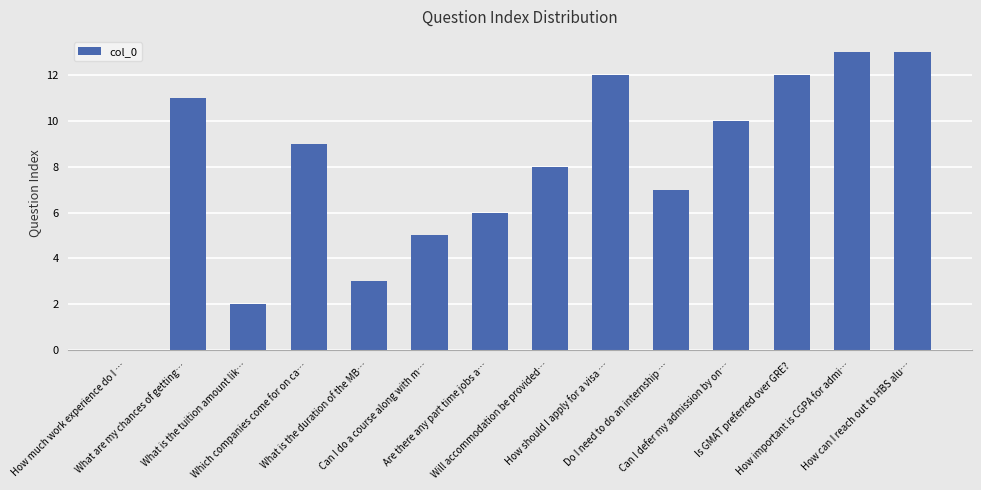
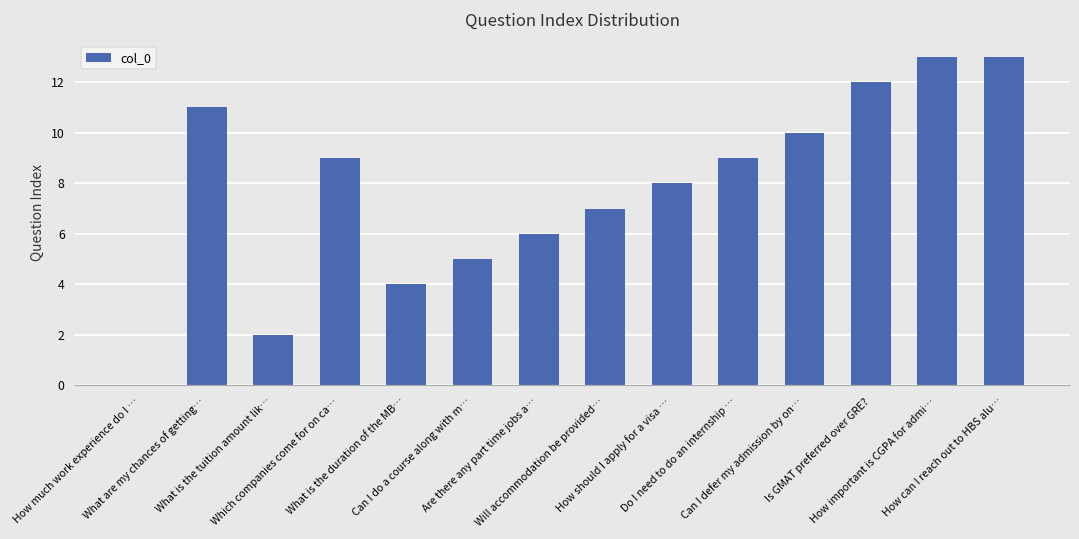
  {
    "How much work experience do I …": 0,
    "What are my chances of getting…": 11,
    "What is the tuition amount lik…": 2,
    "Which companies come for on ca…": 9,
-   "What is the duration of the MB…": 3,
+   "What is the duration of the MB…": 4,
    "Can I do a course along with m…": 5,
    "Are there any part time jobs a…": 6,
-   "Will accommodation be provided…": 8,
-   "How should I apply for a visa …": 12,
-   "Do I need to do an internship …": 7,
+   "Will accommodation be provided…": 7,
+   "How should I apply for a visa …": 8,
+   "Do I need to do an internship …": 9,
    "Can I defer my admission by on…": 10,
    "Is GMAT preferred over GRE?": 12,
    "How important is CGPA for admi…": 13,
    "How can I reach out to HBS alu…": 13
  }
